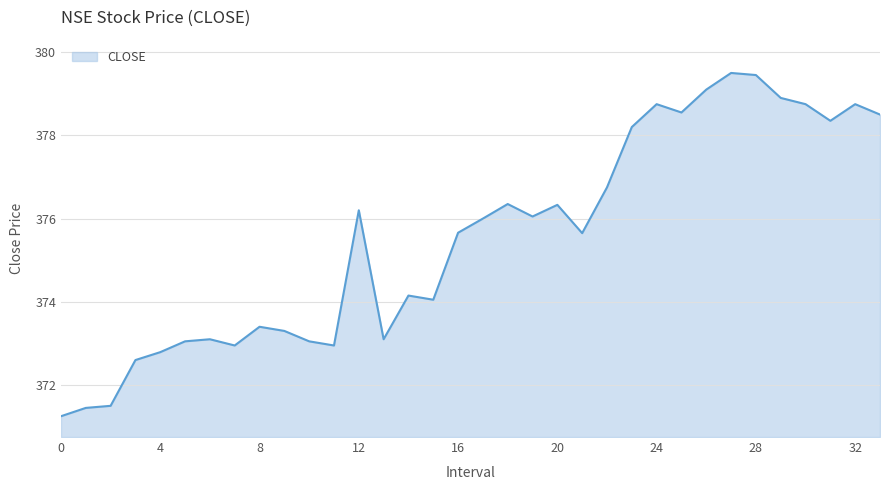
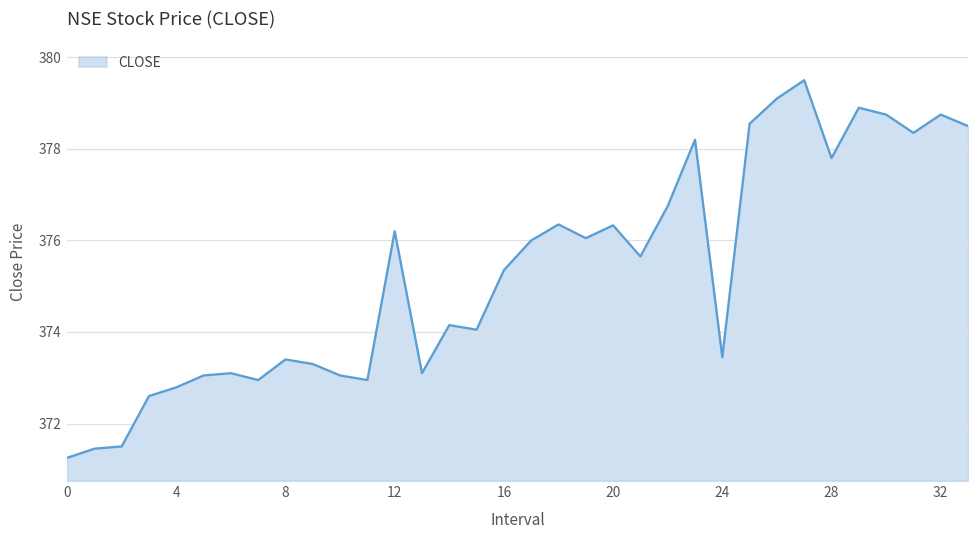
  {
    "0": 371.3,
    "4": 372.8,
    "8": 373.4,
    "12": 376.2,
-   "16": 375.7,
+   "16": 375.4,
    "20": 376.3,
-   "24": 378.8,
-   "28": 379.5,
+   "24": 373.5,
+   "28": 377.8,
    "32": 378.8
  }
